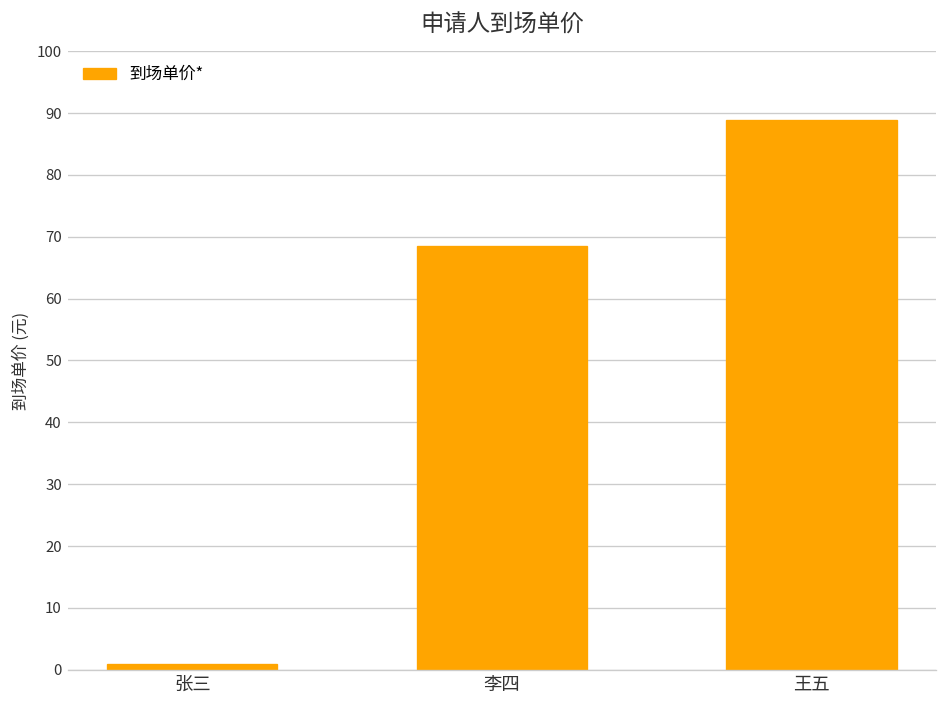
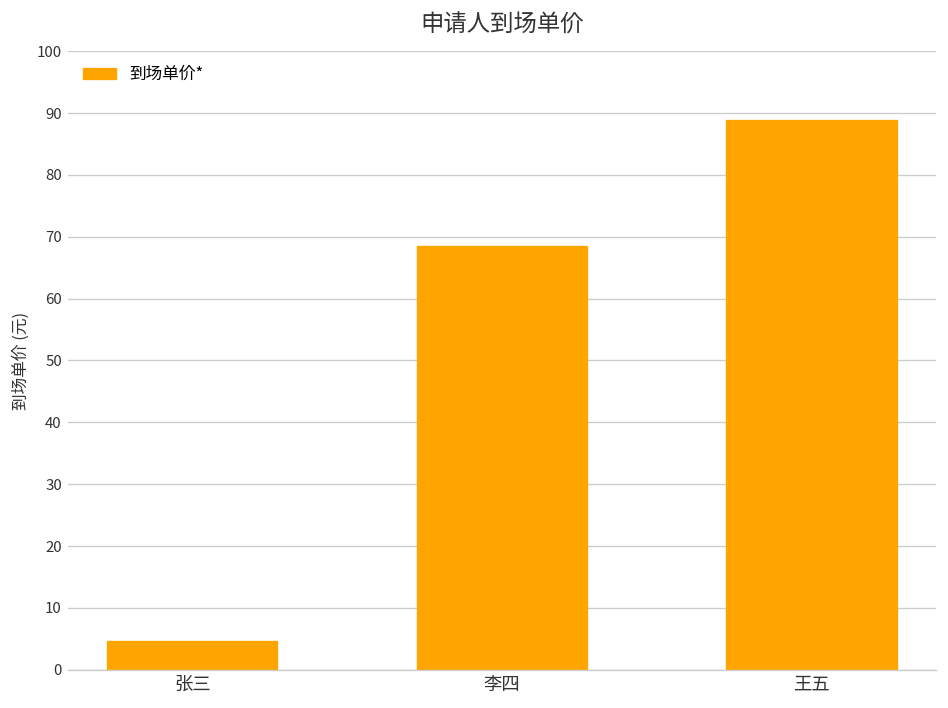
  {
-   "张三": 1,
+   "张三": 5,
    "李四": 68,
    "王五": 89
  }
